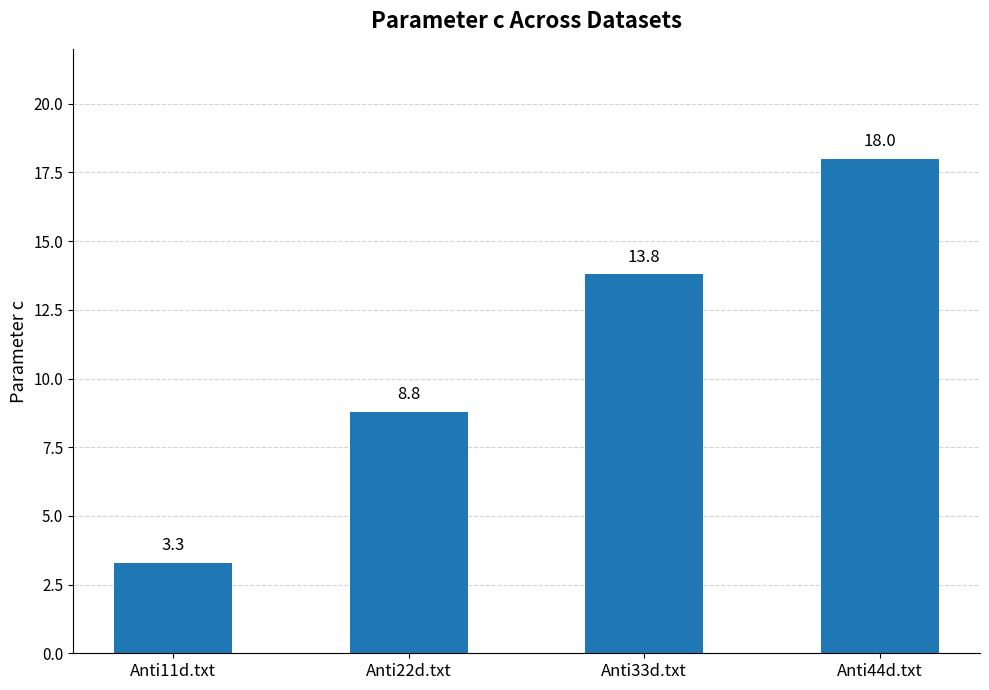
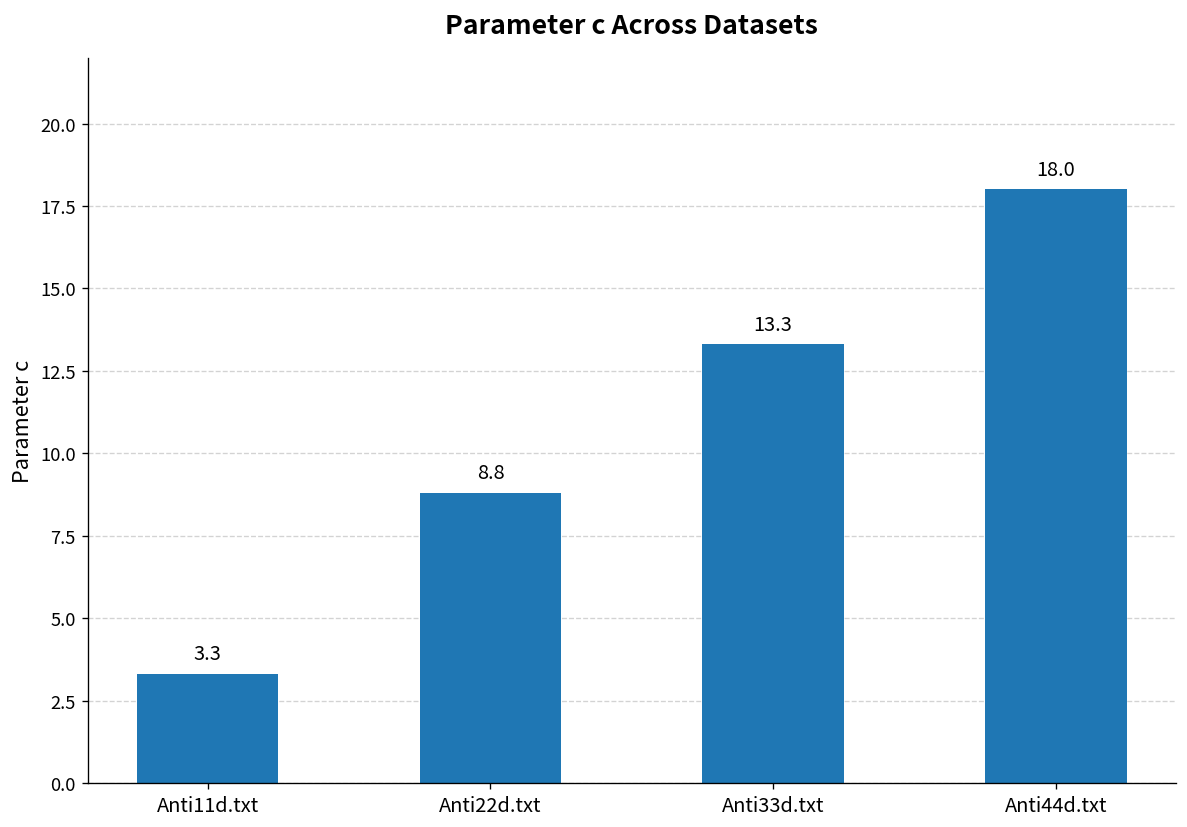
  {
    "Anti11d.txt": 3.3,
    "Anti22d.txt": 8.8,
-   "Anti33d.txt": 13.8,
+   "Anti33d.txt": 13.3,
    "Anti44d.txt": 18.0
  }
